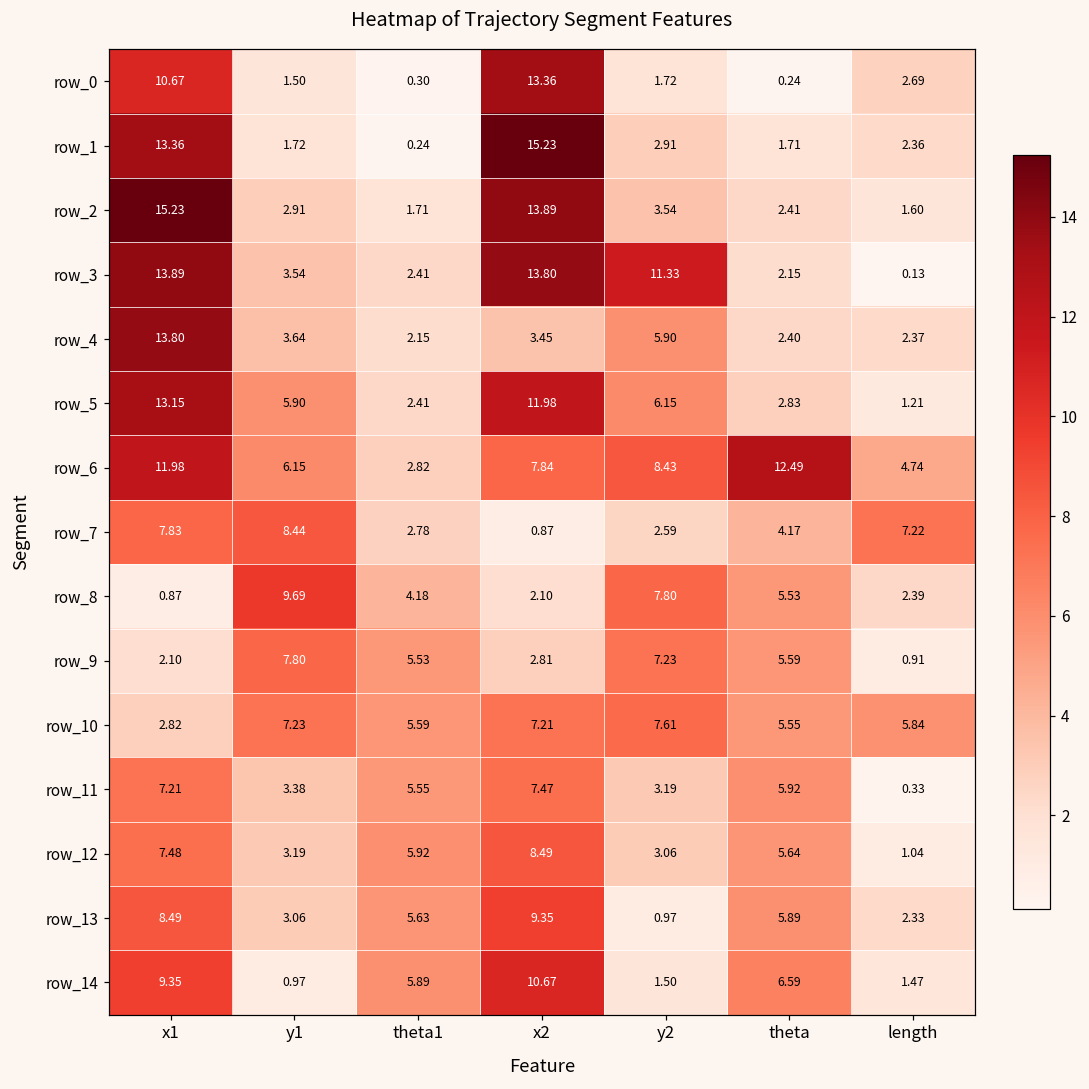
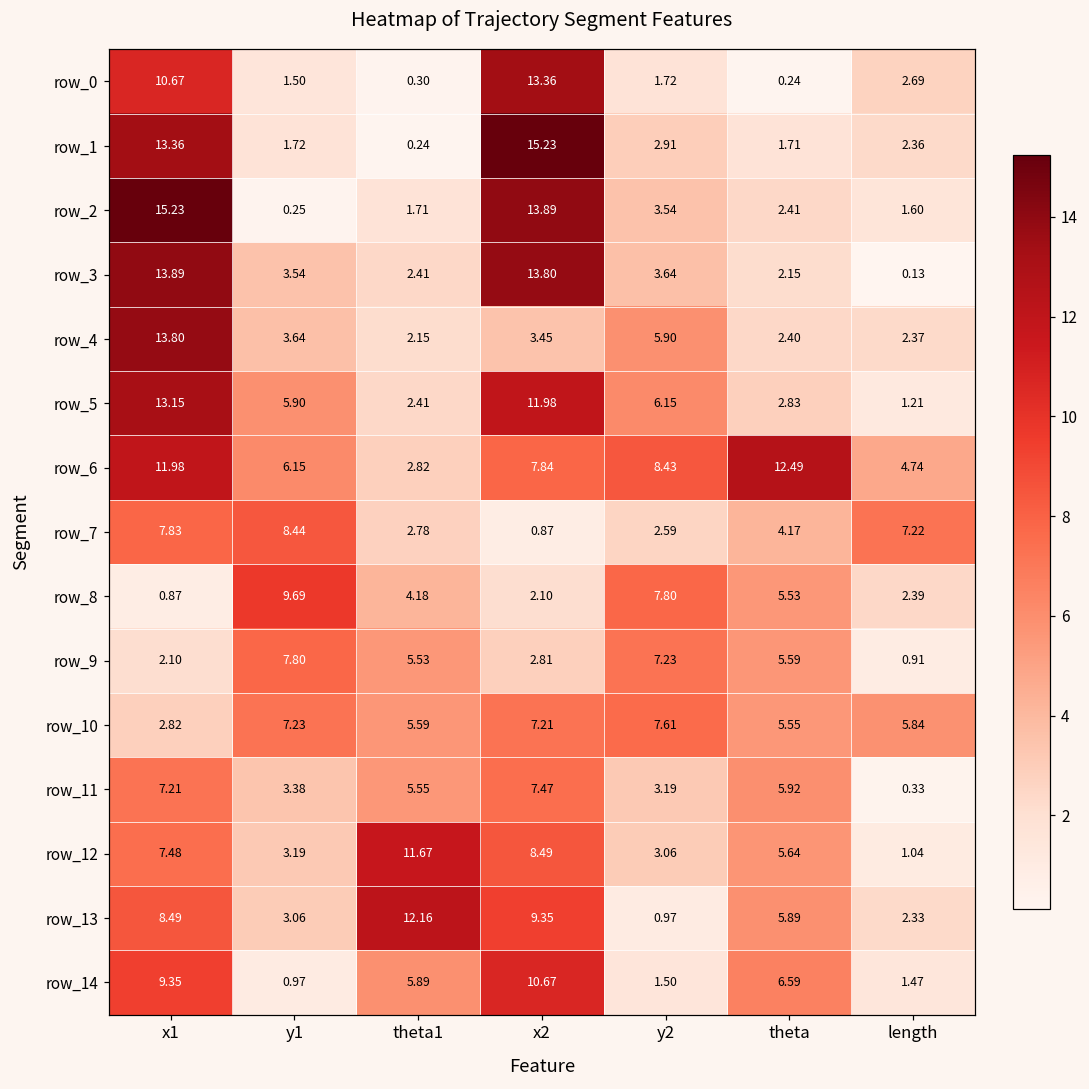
  {
    "row_0": {
      "x1": 10.67,
      "y1": 1.50,
      "theta1": 0.30,
      "x2": 13.36,
      "y2": 1.72,
      "theta": 0.24,
      "length": 2.69
    },
    "row_1": {
      "x1": 13.36,
      "y1": 1.72,
      "theta1": 0.24,
      "x2": 15.23,
      "y2": 2.91,
      "theta": 1.71,
      "length": 2.36
    },
    "row_2": {
      "x1": 15.23,
-     "y1": 2.91,
+     "y1": 0.25,
      "theta1": 1.71,
      "x2": 13.89,
      "y2": 3.54,
      "theta": 2.41,
      "length": 1.60
    },
    "row_3": {
      "x1": 13.89,
      "y1": 3.54,
      "theta1": 2.41,
      "x2": 13.80,
-     "y2": 11.33,
+     "y2": 3.64,
      "theta": 2.15,
      "length": 0.13
    },
    "row_4": {
      "x1": 13.80,
      "y1": 3.64,
      "theta1": 2.15,
      "x2": 3.45,
      "y2": 5.90,
      "theta": 2.40,
      "length": 2.37
    },
    "row_5": {
      "x1": 13.15,
      "y1": 5.90,
      "theta1": 2.41,
      "x2": 11.98,
      "y2": 6.15,
      "theta": 2.83,
      "length": 1.21
    },
    "row_6": {
      "x1": 11.98,
      "y1": 6.15,
      "theta1": 2.82,
      "x2": 7.84,
      "y2": 8.43,
      "theta": 12.49,
      "length": 4.74
    },
    "row_7": {
      "x1": 7.83,
      "y1": 8.44,
      "theta1": 2.78,
      "x2": 0.87,
      "y2": 2.59,
      "theta": 4.17,
      "length": 7.22
    },
    "row_8": {
      "x1": 0.87,
      "y1": 9.69,
      "theta1": 4.18,
      "x2": 2.10,
      "y2": 7.80,
      "theta": 5.53,
      "length": 2.39
    },
    "row_9": {
      "x1": 2.10,
      "y1": 7.80,
      "theta1": 5.53,
      "x2": 2.81,
      "y2": 7.23,
      "theta": 5.59,
      "length": 0.91
    },
    "row_10": {
      "x1": 2.82,
      "y1": 7.23,
      "theta1": 5.59,
      "x2": 7.21,
      "y2": 7.61,
      "theta": 5.55,
      "length": 5.84
    },
    "row_11": {
      "x1": 7.21,
      "y1": 3.38,
      "theta1": 5.55,
      "x2": 7.47,
      "y2": 3.19,
      "theta": 5.92,
      "length": 0.33
    },
    "row_12": {
      "x1": 7.48,
      "y1": 3.19,
-     "theta1": 5.92,
+     "theta1": 11.67,
      "x2": 8.49,
      "y2": 3.06,
      "theta": 5.64,
      "length": 1.04
    },
    "row_13": {
      "x1": 8.49,
      "y1": 3.06,
-     "theta1": 5.63,
+     "theta1": 12.16,
      "x2": 9.35,
      "y2": 0.97,
      "theta": 5.89,
      "length": 2.33
    },
    "row_14": {
      "x1": 9.35,
      "y1": 0.97,
      "theta1": 5.89,
      "x2": 10.67,
      "y2": 1.50,
      "theta": 6.59,
      "length": 1.47
    }
  }
